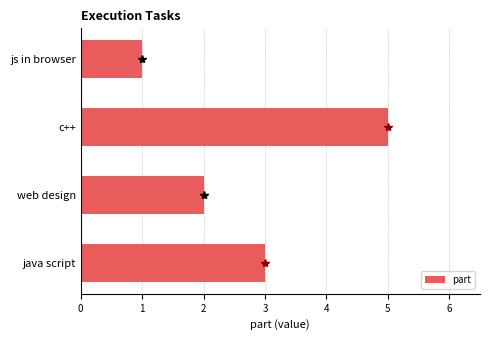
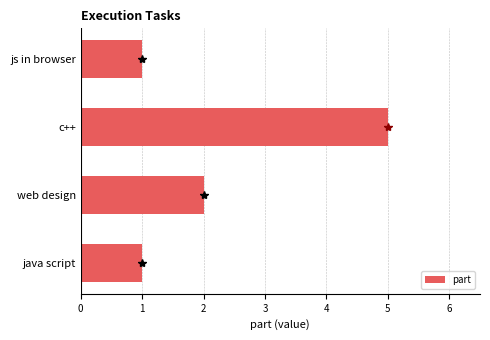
  {
    "part": {
      "js in browser": 1,
      "c++": 5,
      "web design": 2,
-     "java script": 3
+     "java script": 1
    }
  }
